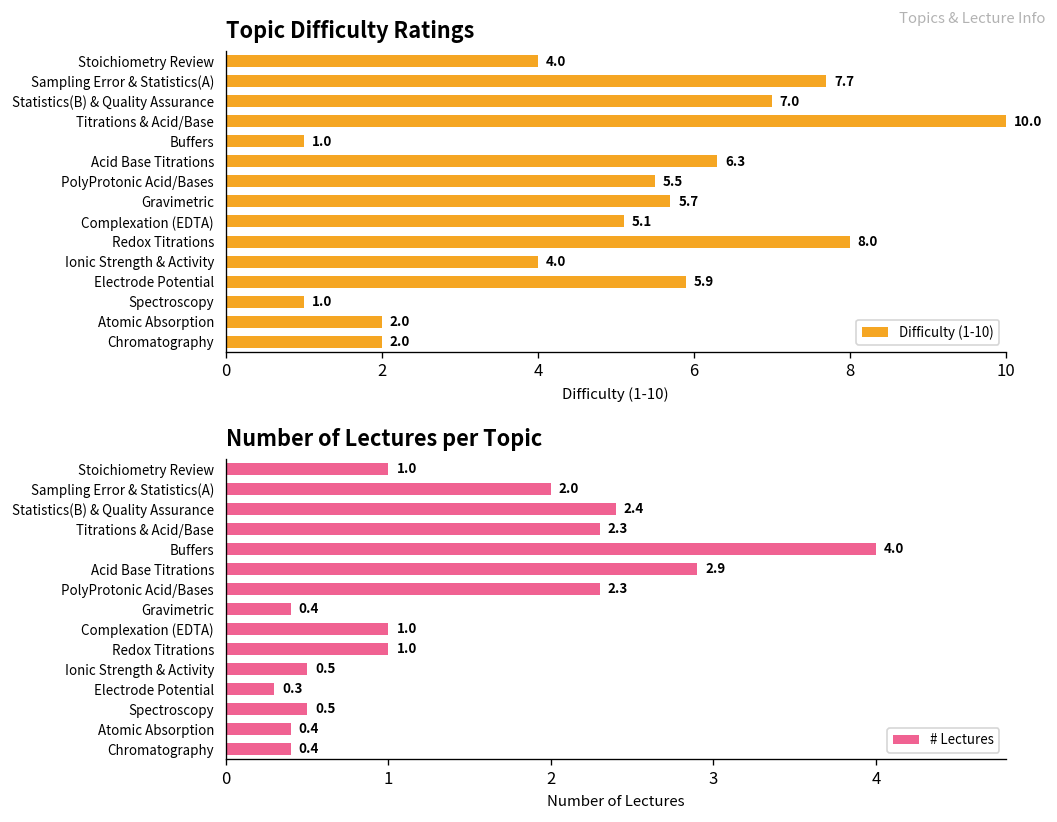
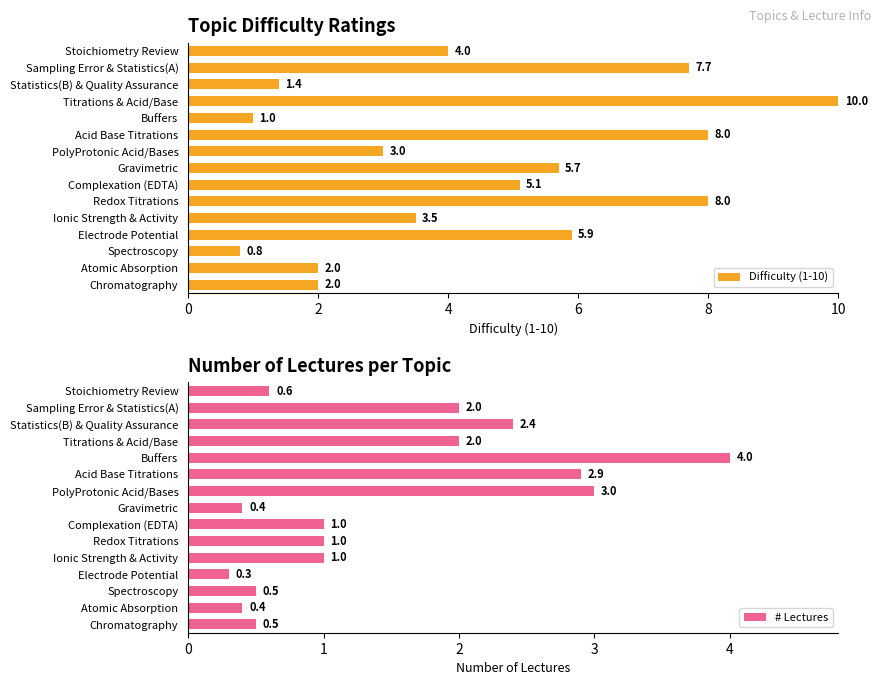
  {
    "Topic Difficulty Ratings": {
      "Stoichiometry Review": 4.0,
      "Sampling Error & Statistics(A)": 7.7,
-     "Statistics(B) & Quality Assurance": 7.0,
+     "Statistics(B) & Quality Assurance": 1.4,
      "Titrations & Acid/Base": 10.0,
      "Buffers": 1.0,
-     "Acid Base Titrations": 6.3,
-     "PolyProtonic Acid/Bases": 5.5,
+     "Acid Base Titrations": 8.0,
+     "PolyProtonic Acid/Bases": 3.0,
      "Gravimetric": 5.7,
      "Complexation (EDTA)": 5.1,
      "Redox Titrations": 8.0,
-     "Ionic Strength & Activity": 4.0,
+     "Ionic Strength & Activity": 3.5,
      "Electrode Potential": 5.9,
-     "Spectroscopy": 1.0,
+     "Spectroscopy": 0.8,
      "Atomic Absorption": 2.0,
      "Chromatography": 2.0
    },
    "Number of Lectures per Topic": {
-     "Stoichiometry Review": 1.0,
+     "Stoichiometry Review": 0.6,
      "Sampling Error & Statistics(A)": 2.0,
      "Statistics(B) & Quality Assurance": 2.4,
-     "Titrations & Acid/Base": 2.3,
+     "Titrations & Acid/Base": 2.0,
      "Buffers": 4.0,
      "Acid Base Titrations": 2.9,
-     "PolyProtonic Acid/Bases": 2.3,
+     "PolyProtonic Acid/Bases": 3.0,
      "Gravimetric": 0.4,
      "Complexation (EDTA)": 1.0,
      "Redox Titrations": 1.0,
-     "Ionic Strength & Activity": 0.5,
+     "Ionic Strength & Activity": 1.0,
      "Electrode Potential": 0.3,
      "Spectroscopy": 0.5,
      "Atomic Absorption": 0.4,
-     "Chromatography": 0.4
+     "Chromatography": 0.5
    }
  }
